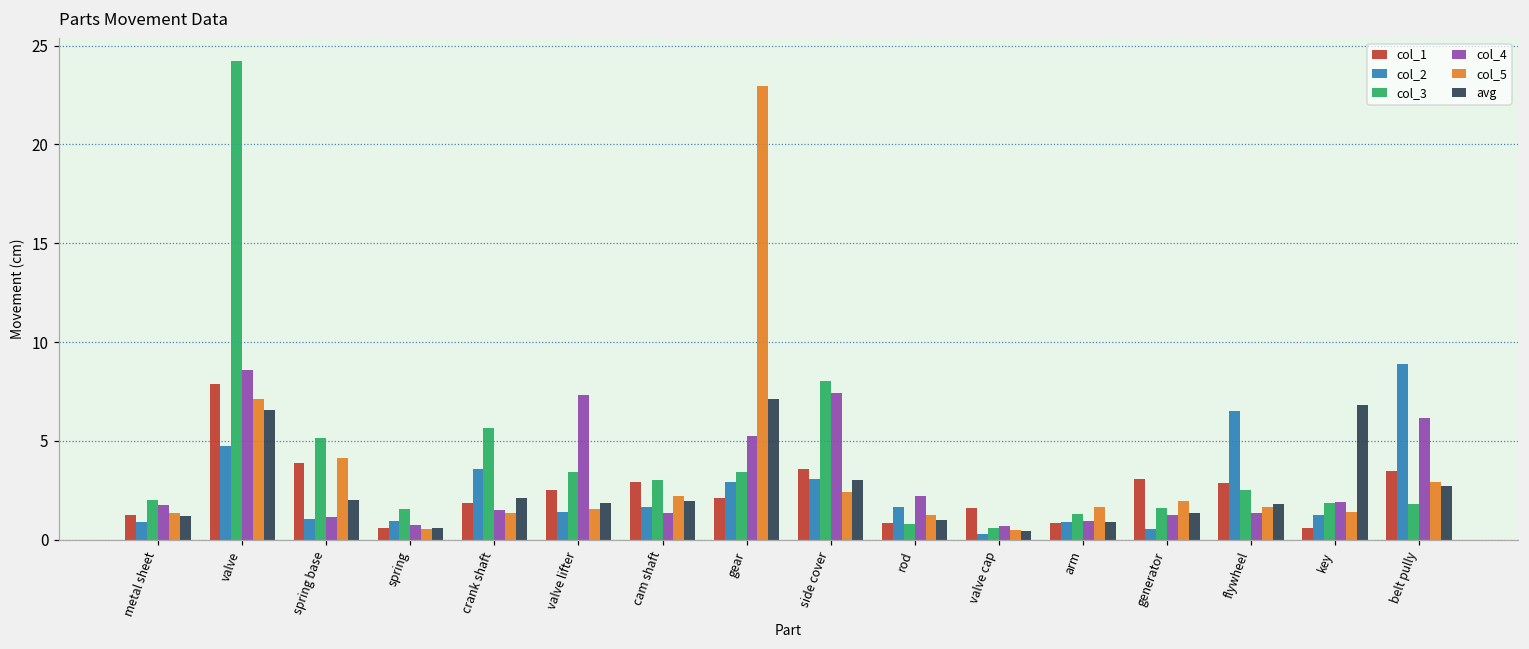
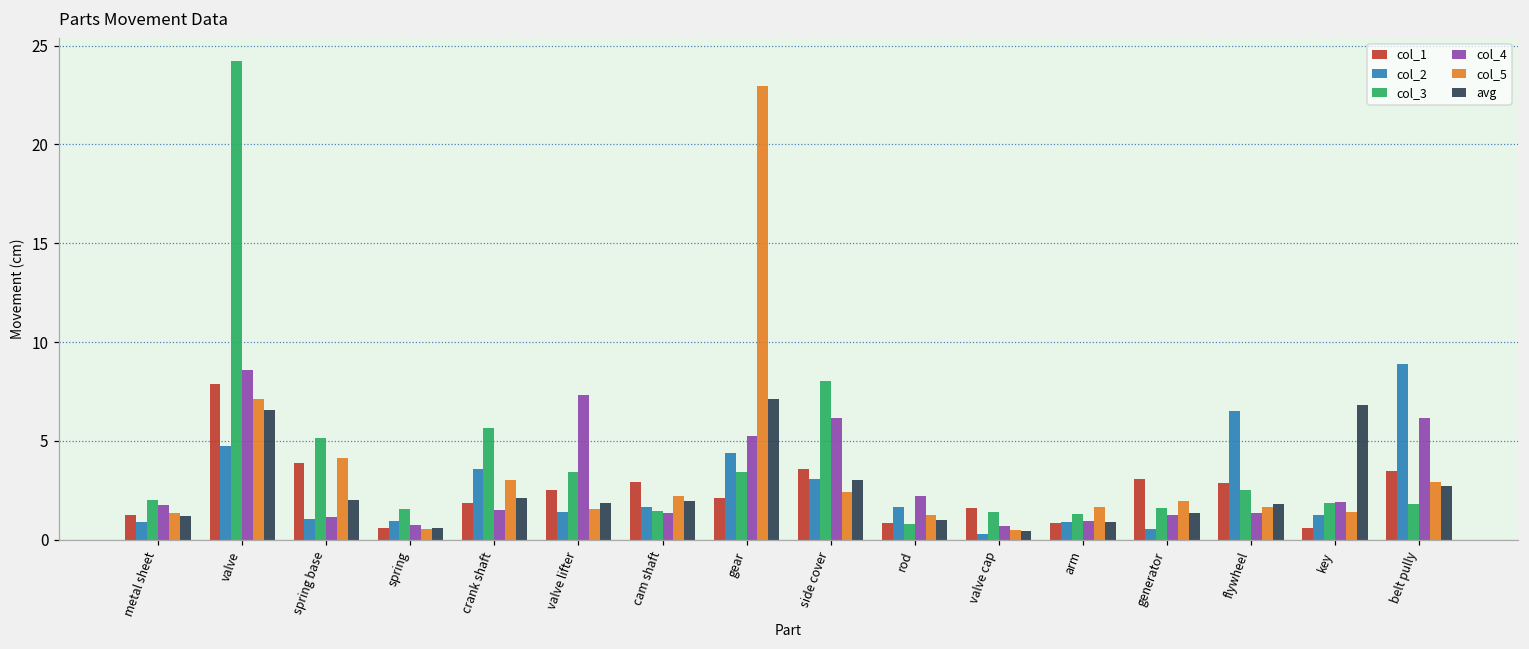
  {
    "col_1": {
      "metal sheet": 1.3,
      "valve": 7.9,
      "spring base": 3.9,
      "spring": 0.6,
      "crank shaft": 1.8,
      "valve lifter": 2.5,
      "cam shaft": 2.9,
      "gear": 2.1,
      "side cover": 3.6,
      "rod": 0.9,
      "valve cap": 1.6,
      "arm": 0.8,
      "generator": 3.1,
      "flywheel": 2.9,
      "key": 0.6,
      "belt pully": 3.5
    },
    "col_2": {
      "metal sheet": 0.9,
      "valve": 4.7,
      "spring base": 1.0,
      "spring": 0.9,
      "crank shaft": 3.6,
      "valve lifter": 1.4,
      "cam shaft": 1.7,
-     "gear": 2.9,
+     "gear": 4.4,
      "side cover": 3.1,
      "rod": 1.7,
      "valve cap": 0.3,
      "arm": 0.9,
      "generator": 0.5,
      "flywheel": 6.5,
      "key": 1.2,
      "belt pully": 8.9
    },
    "col_3": {
      "metal sheet": 2.0,
      "valve": 24.2,
      "spring base": 5.2,
      "spring": 1.5,
      "crank shaft": 5.6,
      "valve lifter": 3.4,
-     "cam shaft": 3.0,
+     "cam shaft": 1.5,
      "gear": 3.4,
      "side cover": 8.0,
      "rod": 0.8,
-     "valve cap": 0.6,
+     "valve cap": 1.4,
      "arm": 1.3,
      "generator": 1.6,
      "flywheel": 2.5,
      "key": 1.8,
      "belt pully": 1.8
    },
    "col_4": {
      "metal sheet": 1.7,
      "valve": 8.6,
      "spring base": 1.2,
      "spring": 0.7,
      "crank shaft": 1.5,
      "valve lifter": 7.3,
      "cam shaft": 1.4,
      "gear": 5.2,
-     "side cover": 7.4,
+     "side cover": 6.1,
      "rod": 2.2,
      "valve cap": 0.7,
      "arm": 0.9,
      "generator": 1.2,
      "flywheel": 1.3,
      "key": 1.9,
      "belt pully": 6.1
    },
    "col_5": {
      "metal sheet": 1.4,
      "valve": 7.1,
      "spring base": 4.1,
      "spring": 0.5,
-     "crank shaft": 1.4,
+     "crank shaft": 3.0,
      "valve lifter": 1.6,
      "cam shaft": 2.2,
      "gear": 23.0,
      "side cover": 2.4,
      "rod": 1.3,
      "valve cap": 0.5,
      "arm": 1.7,
      "generator": 1.9,
      "flywheel": 1.6,
      "key": 1.4,
      "belt pully": 2.9
    },
    "avg": {
      "metal sheet": 1.2,
      "valve": 6.6,
      "spring base": 2.0,
      "spring": 0.6,
      "crank shaft": 2.1,
      "valve lifter": 1.8,
      "cam shaft": 2.0,
      "gear": 7.1,
      "side cover": 3.0,
      "rod": 1.0,
      "valve cap": 0.5,
      "arm": 0.9,
      "generator": 1.4,
      "flywheel": 1.8,
      "key": 6.8,
      "belt pully": 2.7
    }
  }
